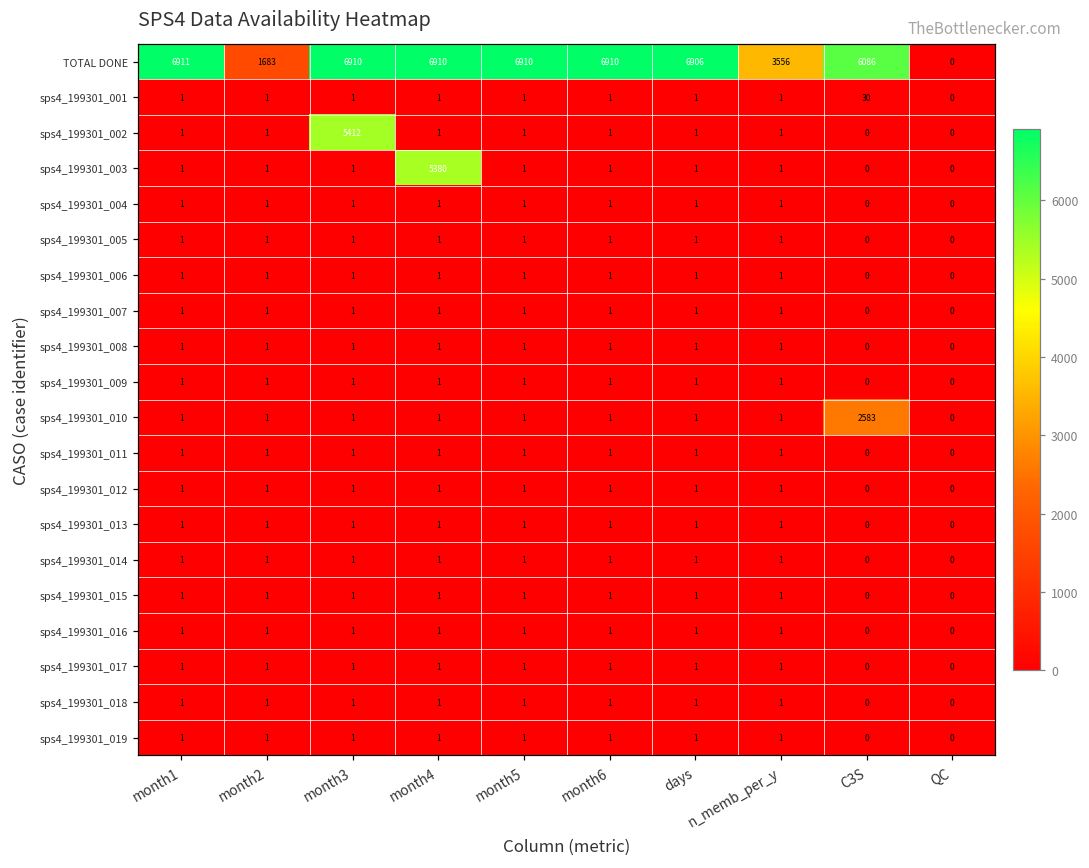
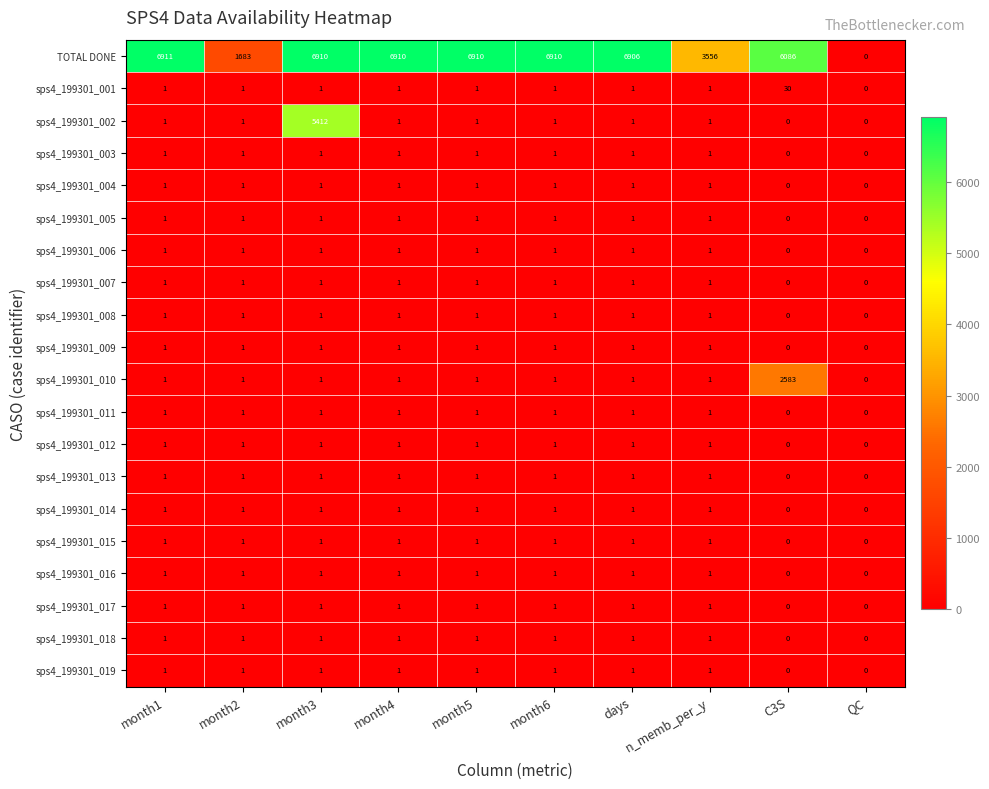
  {
    "TOTAL DONE": {
      "month1": 6911,
      "month2": 1683,
      "month3": 6910,
      "month4": 6910,
      "month5": 6910,
      "month6": 6910,
      "days": 6906,
      "n_memb_per_y": 3556,
      "C3S": 6086,
      "QC": 0
    },
    "sps4_199301_001": {
      "month1": 1,
      "month2": 1,
      "month3": 1,
      "month4": 1,
      "month5": 1,
      "month6": 1,
      "days": 1,
      "n_memb_per_y": 1,
      "C3S": 30,
      "QC": 0
    },
    "sps4_199301_002": {
      "month1": 1,
      "month2": 1,
      "month3": 5412,
      "month4": 1,
      "month5": 1,
      "month6": 1,
      "days": 1,
      "n_memb_per_y": 1,
      "C3S": 0,
      "QC": 0
    },
    "sps4_199301_003": {
      "month1": 1,
      "month2": 1,
      "month3": 1,
-     "month4": 5380,
+     "month4": 1,
      "month5": 1,
      "month6": 1,
      "days": 1,
      "n_memb_per_y": 1,
      "C3S": 0,
      "QC": 0
    },
    "sps4_199301_004": {
      "month1": 1,
      "month2": 1,
      "month3": 1,
      "month4": 1,
      "month5": 1,
      "month6": 1,
      "days": 1,
      "n_memb_per_y": 1,
      "C3S": 0,
      "QC": 0
    },
    "sps4_199301_005": {
      "month1": 1,
      "month2": 1,
      "month3": 1,
      "month4": 1,
      "month5": 1,
      "month6": 1,
      "days": 1,
      "n_memb_per_y": 1,
      "C3S": 0,
      "QC": 0
    },
    "sps4_199301_006": {
      "month1": 1,
      "month2": 1,
      "month3": 1,
      "month4": 1,
      "month5": 1,
      "month6": 1,
      "days": 1,
      "n_memb_per_y": 1,
      "C3S": 0,
      "QC": 0
    },
    "sps4_199301_007": {
      "month1": 1,
      "month2": 1,
      "month3": 1,
      "month4": 1,
      "month5": 1,
      "month6": 1,
      "days": 1,
      "n_memb_per_y": 1,
      "C3S": 0,
      "QC": 0
    },
    "sps4_199301_008": {
      "month1": 1,
      "month2": 1,
      "month3": 1,
      "month4": 1,
      "month5": 1,
      "month6": 1,
      "days": 1,
      "n_memb_per_y": 1,
      "C3S": 0,
      "QC": 0
    },
    "sps4_199301_009": {
      "month1": 1,
      "month2": 1,
      "month3": 1,
      "month4": 1,
      "month5": 1,
      "month6": 1,
      "days": 1,
      "n_memb_per_y": 1,
      "C3S": 0,
      "QC": 0
    },
    "sps4_199301_010": {
      "month1": 1,
      "month2": 1,
      "month3": 1,
      "month4": 1,
      "month5": 1,
      "month6": 1,
      "days": 1,
      "n_memb_per_y": 1,
      "C3S": 2583,
      "QC": 0
    },
    "sps4_199301_011": {
      "month1": 1,
      "month2": 1,
      "month3": 1,
      "month4": 1,
      "month5": 1,
      "month6": 1,
      "days": 1,
      "n_memb_per_y": 1,
      "C3S": 0,
      "QC": 0
    },
    "sps4_199301_012": {
      "month1": 1,
      "month2": 1,
      "month3": 1,
      "month4": 1,
      "month5": 1,
      "month6": 1,
      "days": 1,
      "n_memb_per_y": 1,
      "C3S": 0,
      "QC": 0
    },
    "sps4_199301_013": {
      "month1": 1,
      "month2": 1,
      "month3": 1,
      "month4": 1,
      "month5": 1,
      "month6": 1,
      "days": 1,
      "n_memb_per_y": 1,
      "C3S": 0,
      "QC": 0
    },
    "sps4_199301_014": {
      "month1": 1,
      "month2": 1,
      "month3": 1,
      "month4": 1,
      "month5": 1,
      "month6": 1,
      "days": 1,
      "n_memb_per_y": 1,
      "C3S": 0,
      "QC": 0
    },
    "sps4_199301_015": {
      "month1": 1,
      "month2": 1,
      "month3": 1,
      "month4": 1,
      "month5": 1,
      "month6": 1,
      "days": 1,
      "n_memb_per_y": 1,
      "C3S": 0,
      "QC": 0
    },
    "sps4_199301_016": {
      "month1": 1,
      "month2": 1,
      "month3": 1,
      "month4": 1,
      "month5": 1,
      "month6": 1,
      "days": 1,
      "n_memb_per_y": 1,
      "C3S": 0,
      "QC": 0
    },
    "sps4_199301_017": {
      "month1": 1,
      "month2": 1,
      "month3": 1,
      "month4": 1,
      "month5": 1,
      "month6": 1,
      "days": 1,
      "n_memb_per_y": 1,
      "C3S": 0,
      "QC": 0
    },
    "sps4_199301_018": {
      "month1": 1,
      "month2": 1,
      "month3": 1,
      "month4": 1,
      "month5": 1,
      "month6": 1,
      "days": 1,
      "n_memb_per_y": 1,
      "C3S": 0,
      "QC": 0
    },
    "sps4_199301_019": {
      "month1": 1,
      "month2": 1,
      "month3": 1,
      "month4": 1,
      "month5": 1,
      "month6": 1,
      "days": 1,
      "n_memb_per_y": 1,
      "C3S": 0,
      "QC": 0
    }
  }
